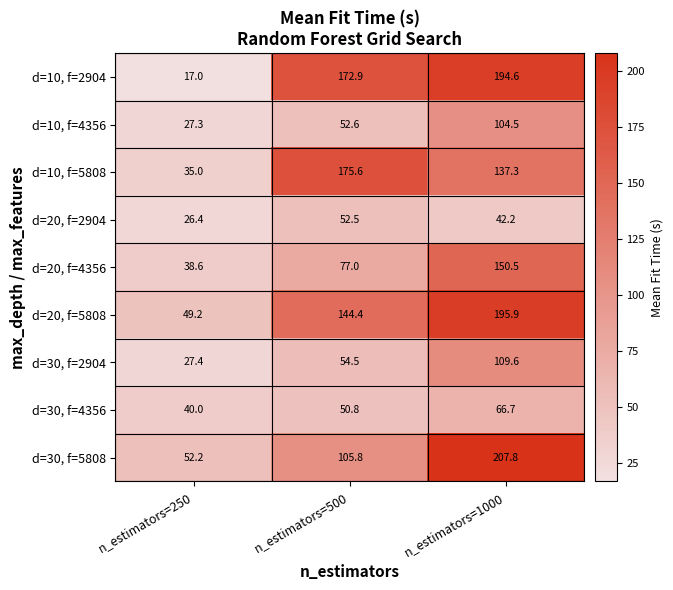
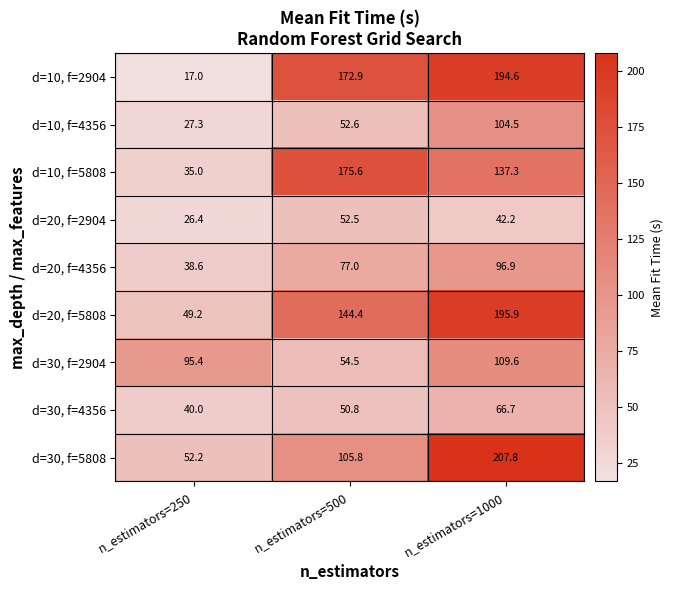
  {
    "d=10, f=2904": {
      "n_estimators=250": 17.0,
      "n_estimators=500": 172.9,
      "n_estimators=1000": 194.6
    },
    "d=10, f=4356": {
      "n_estimators=250": 27.3,
      "n_estimators=500": 52.6,
      "n_estimators=1000": 104.5
    },
    "d=10, f=5808": {
      "n_estimators=250": 35.0,
      "n_estimators=500": 175.6,
      "n_estimators=1000": 137.3
    },
    "d=20, f=2904": {
      "n_estimators=250": 26.4,
      "n_estimators=500": 52.5,
      "n_estimators=1000": 42.2
    },
    "d=20, f=4356": {
      "n_estimators=250": 38.6,
      "n_estimators=500": 77.0,
-     "n_estimators=1000": 150.5
+     "n_estimators=1000": 96.9
    },
    "d=20, f=5808": {
      "n_estimators=250": 49.2,
      "n_estimators=500": 144.4,
      "n_estimators=1000": 195.9
    },
    "d=30, f=2904": {
-     "n_estimators=250": 27.4,
+     "n_estimators=250": 95.4,
      "n_estimators=500": 54.5,
      "n_estimators=1000": 109.6
    },
    "d=30, f=4356": {
      "n_estimators=250": 40.0,
      "n_estimators=500": 50.8,
      "n_estimators=1000": 66.7
    },
    "d=30, f=5808": {
      "n_estimators=250": 52.2,
      "n_estimators=500": 105.8,
      "n_estimators=1000": 207.8
    }
  }
